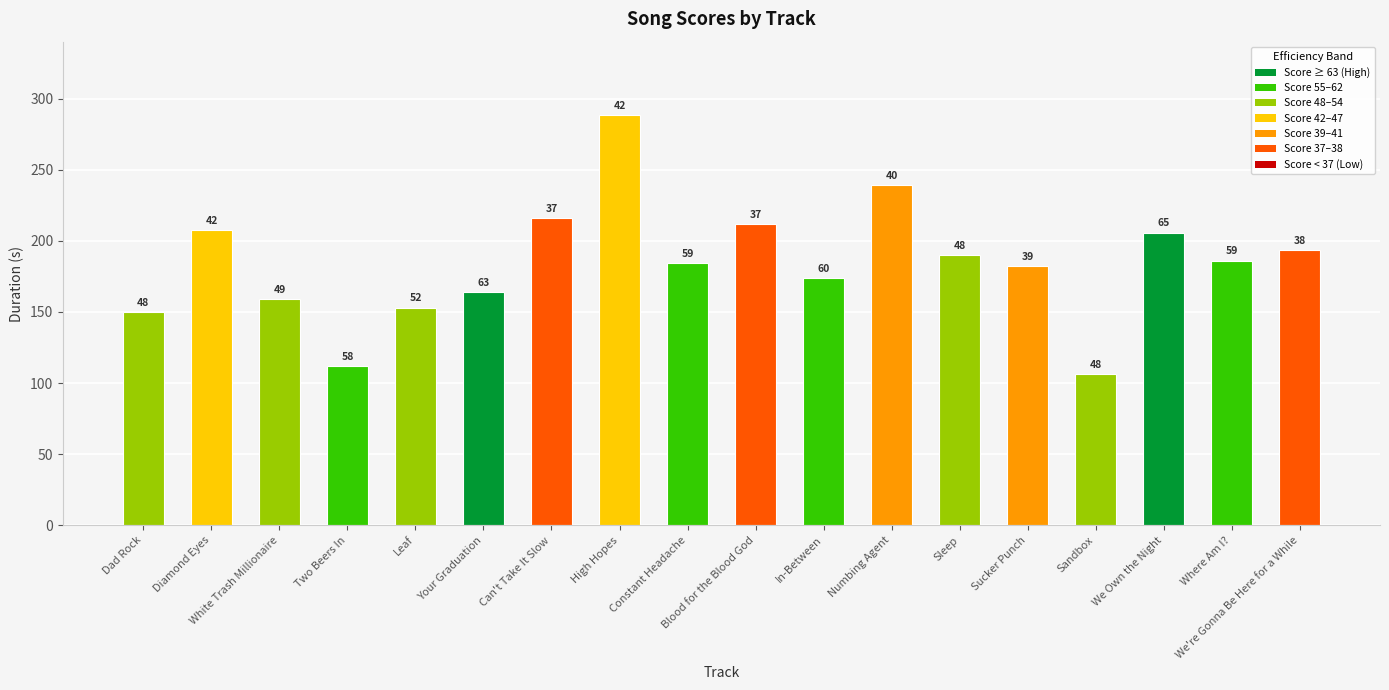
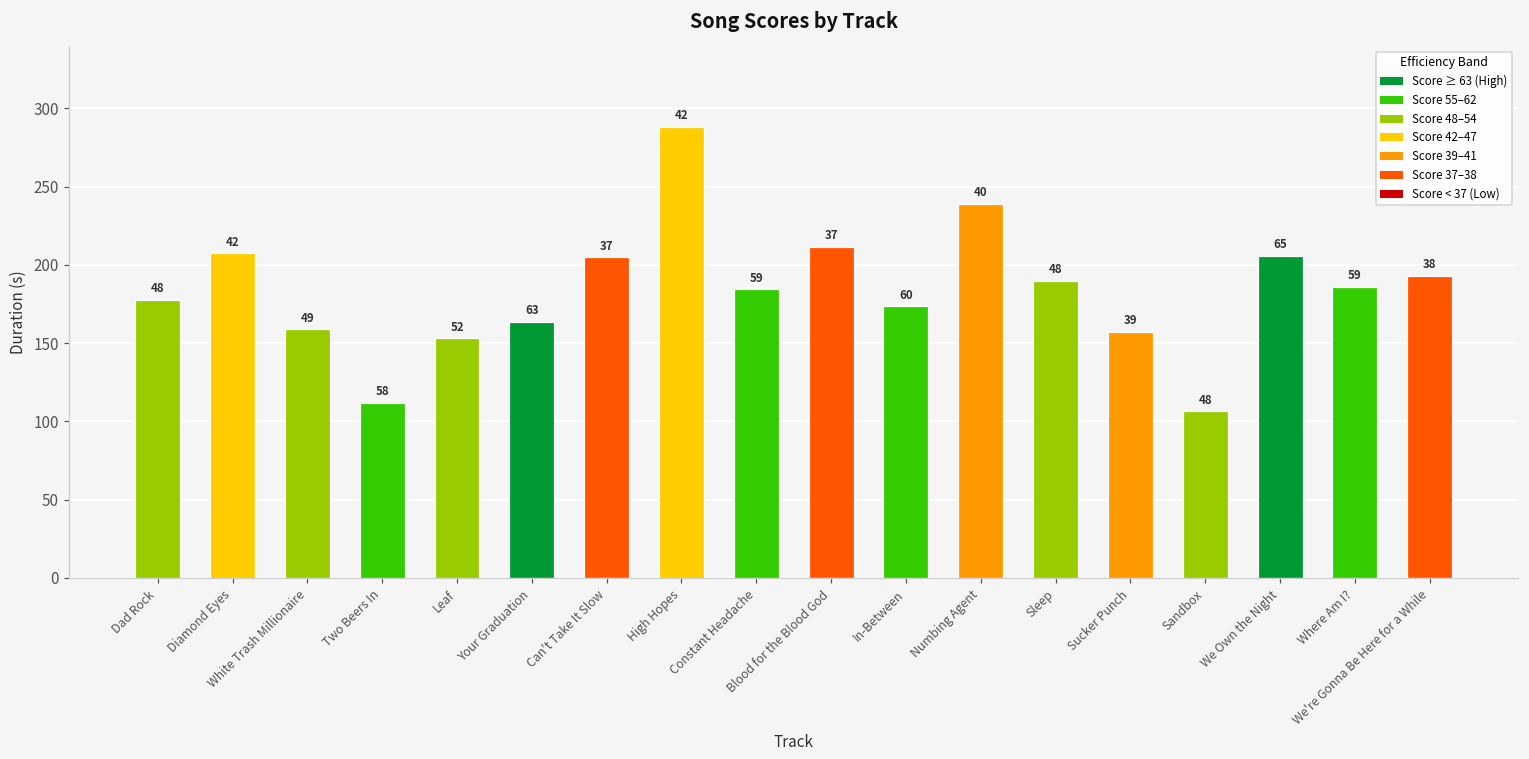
  {
-   "Dad Rock": 150,
-   "Can't Take It Slow": 216,
-   "Sucker Punch": 182
+   "Dad Rock": 178,
+   "Can't Take It Slow": 205,
+   "Sucker Punch": 157
  }
